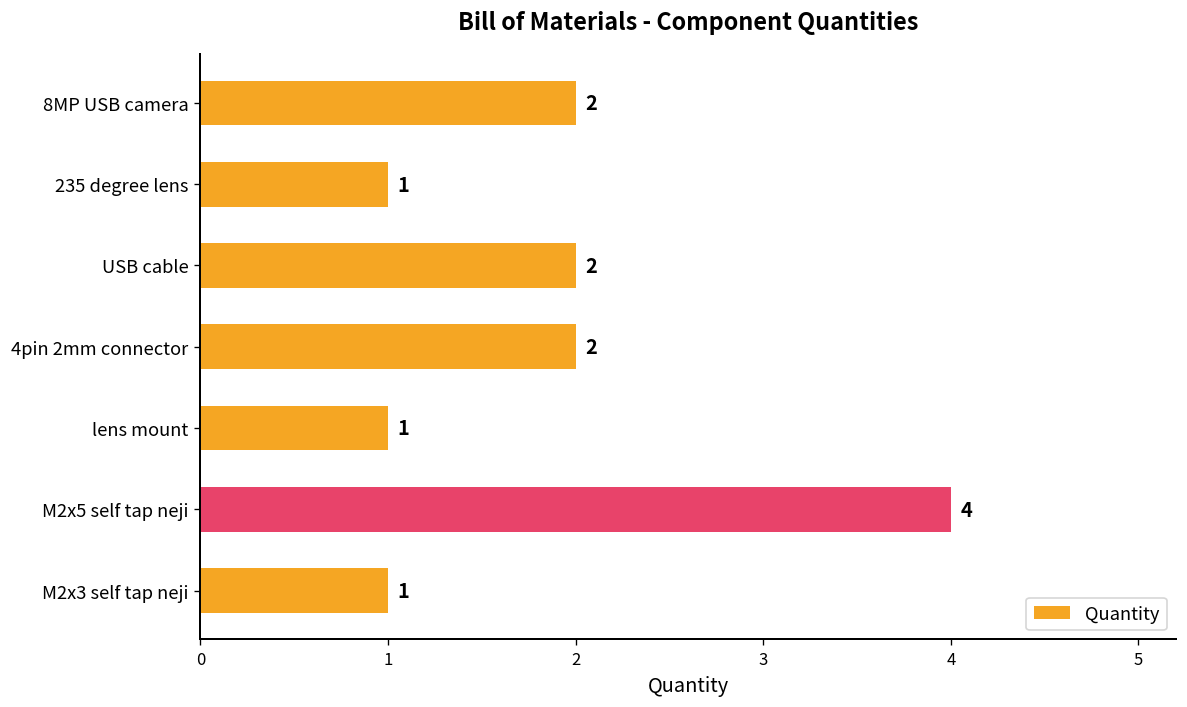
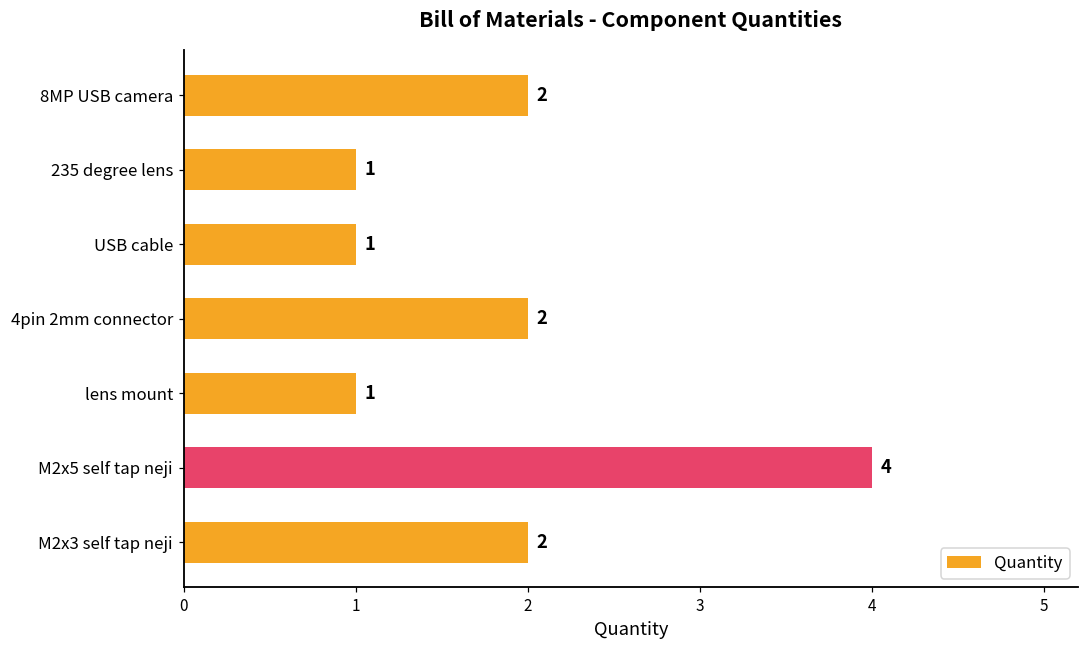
  {
    "8MP USB camera": 2,
    "235 degree lens": 1,
-   "USB cable": 2,
+   "USB cable": 1,
    "4pin 2mm connector": 2,
    "lens mount": 1,
    "M2x5 self tap neji": 4,
-   "M2x3 self tap neji": 1
+   "M2x3 self tap neji": 2
  }
